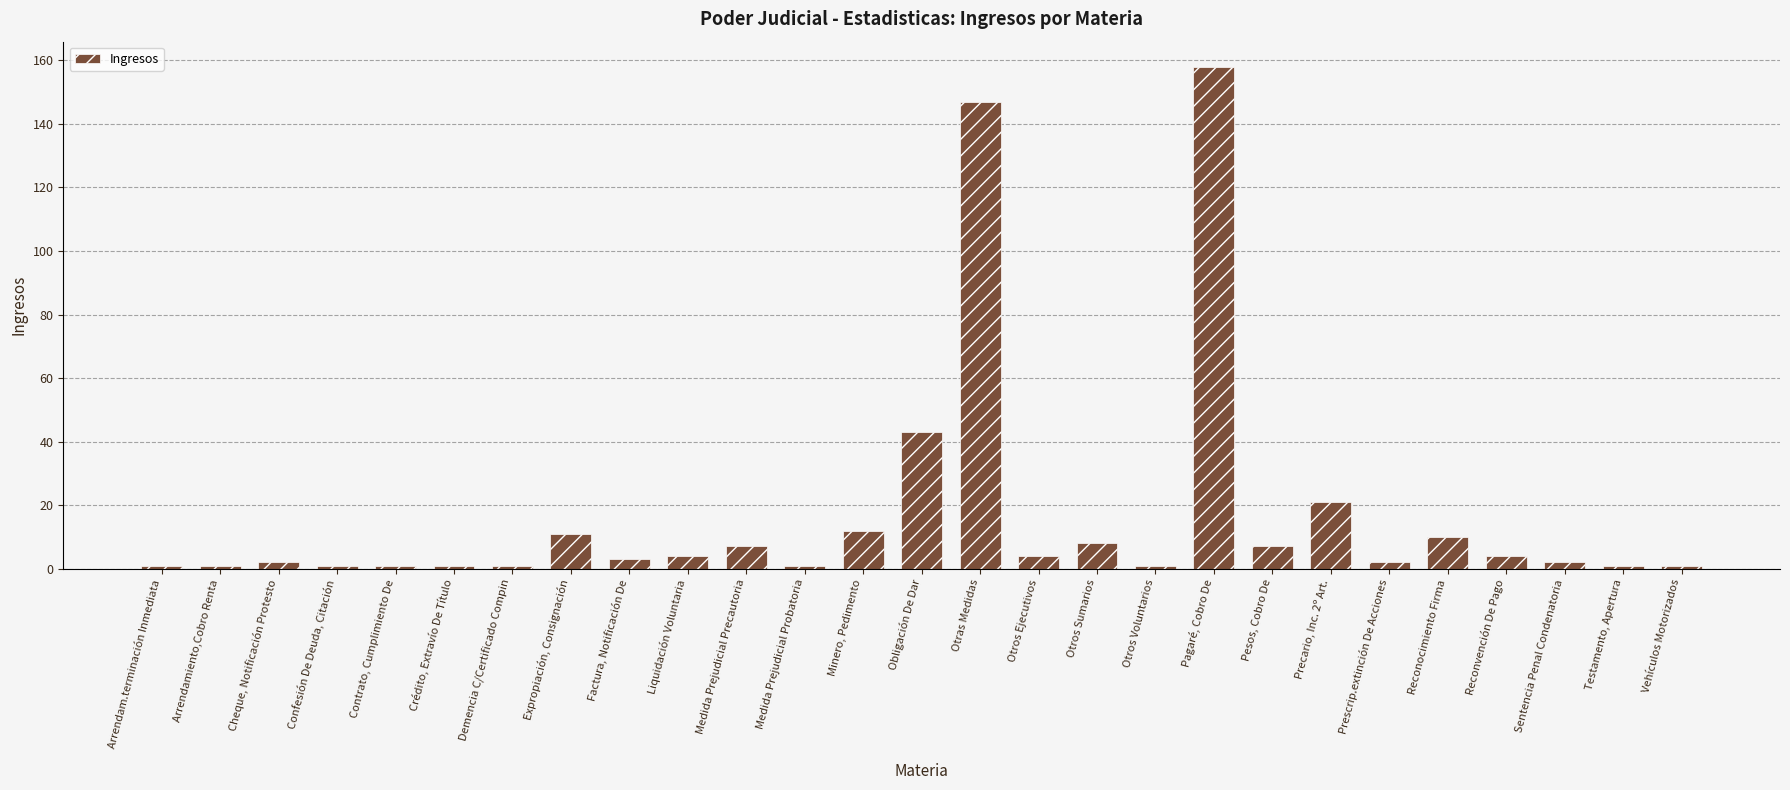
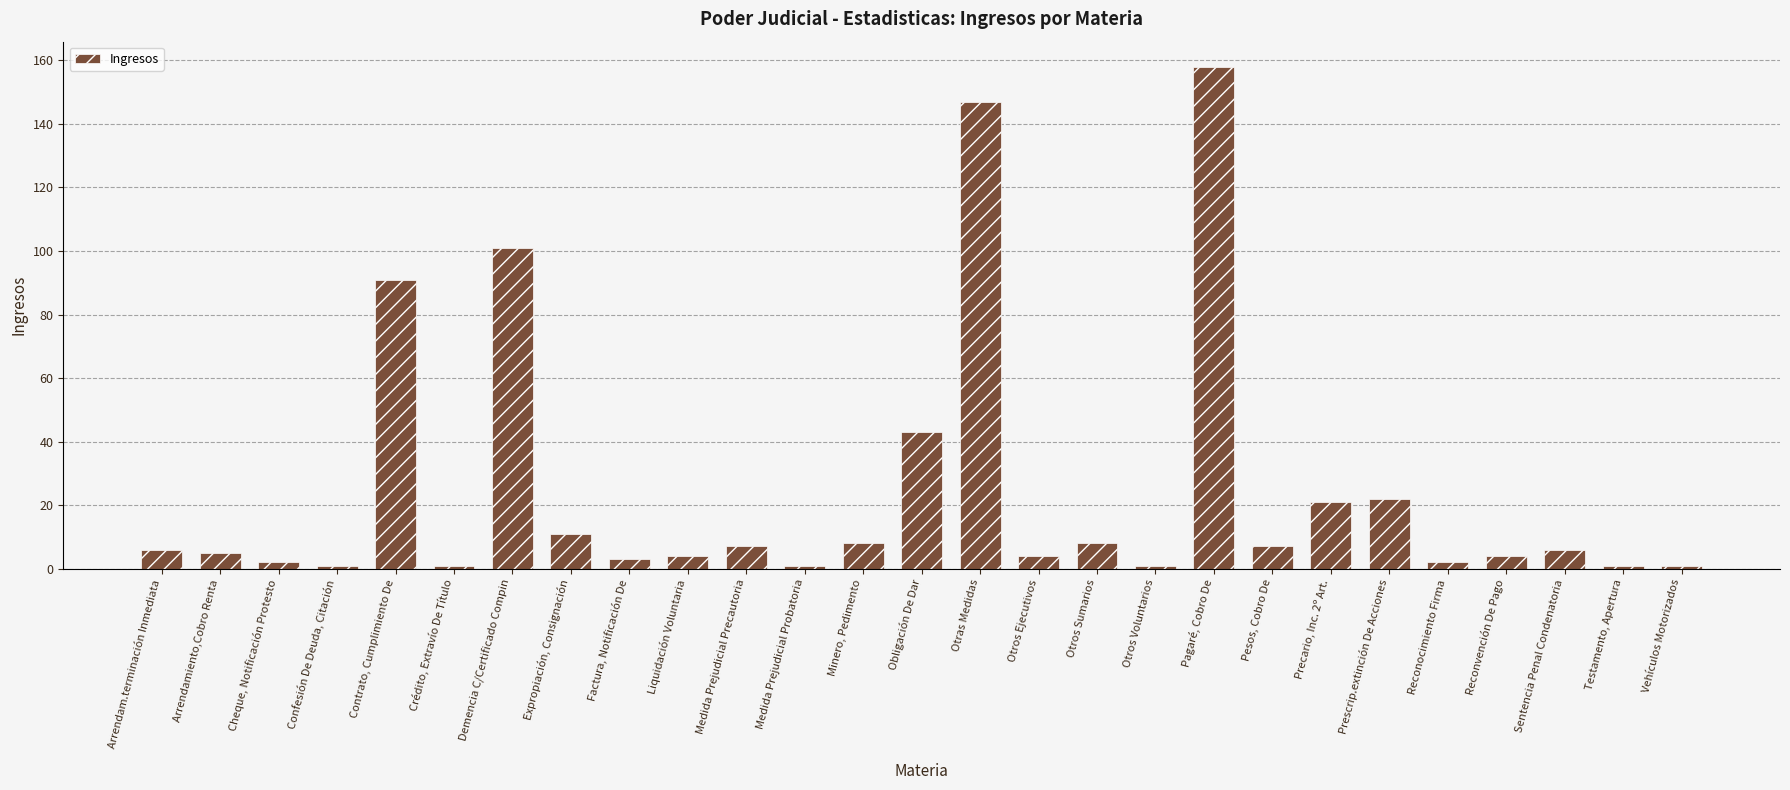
  {
-   "Arrendam.terminación Inmediata": 1,
-   "Arrendamiento,Cobro Renta": 1,
+   "Arrendam.terminación Inmediata": 6,
+   "Arrendamiento,Cobro Renta": 5,
    "Cheque, Notificación Protesto": 2,
    "Confesión De Deuda, Citación": 1,
-   "Contrato, Cumplimiento De": 1,
+   "Contrato, Cumplimiento De": 91,
    "Crédito, Extravío De Título": 1,
-   "Demencia C/Certificado Compin": 1,
+   "Demencia C/Certificado Compin": 101,
    "Expropiación, Consignación": 11,
    "Factura, Notificación De": 3,
    "Liquidación Voluntaria": 4,
    "Medida Prejudicial Precautoria": 7,
    "Medida Prejudicial Probatoria": 1,
-   "Minero, Pedimento": 12,
+   "Minero, Pedimento": 8,
    "Obligación De Dar": 43,
    "Otras Medidas": 147,
    "Otros Ejecutivos": 4,
    "Otros Sumarios": 8,
    "Otros Voluntarios": 1,
    "Pagaré, Cobro De": 158,
    "Pesos, Cobro De": 7,
    "Precario, Inc. 2º Art.": 21,
-   "Prescrip.extinción De Acciones": 2,
-   "Reconocimiento Firma": 10,
+   "Prescrip.extinción De Acciones": 22,
+   "Reconocimiento Firma": 2,
    "Reconvención De Pago": 4,
-   "Sentencia Penal Condenatoria": 2,
+   "Sentencia Penal Condenatoria": 6,
    "Testamento, Apertura": 1,
    "Vehículos Motorizados": 1
  }
